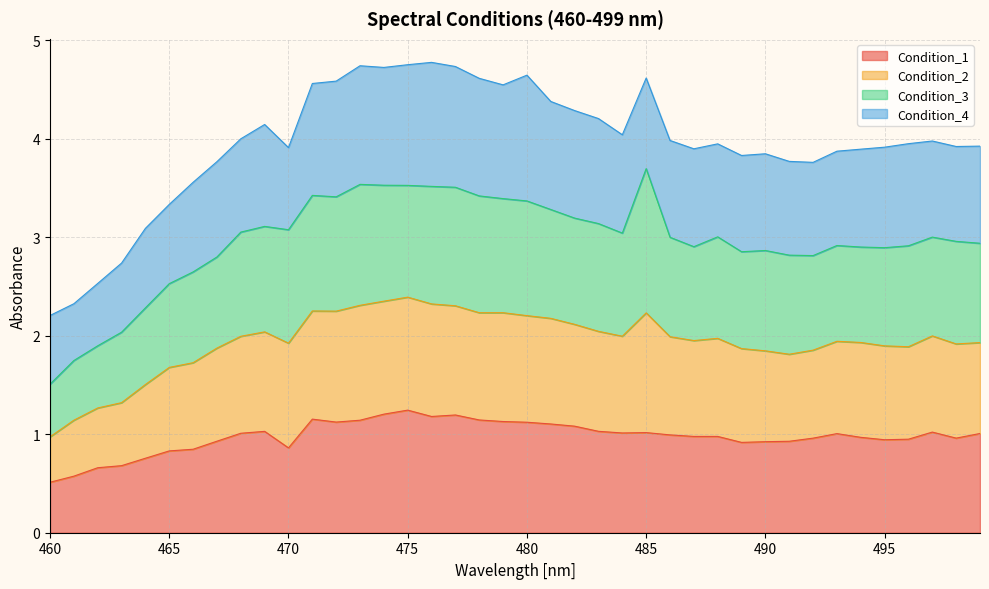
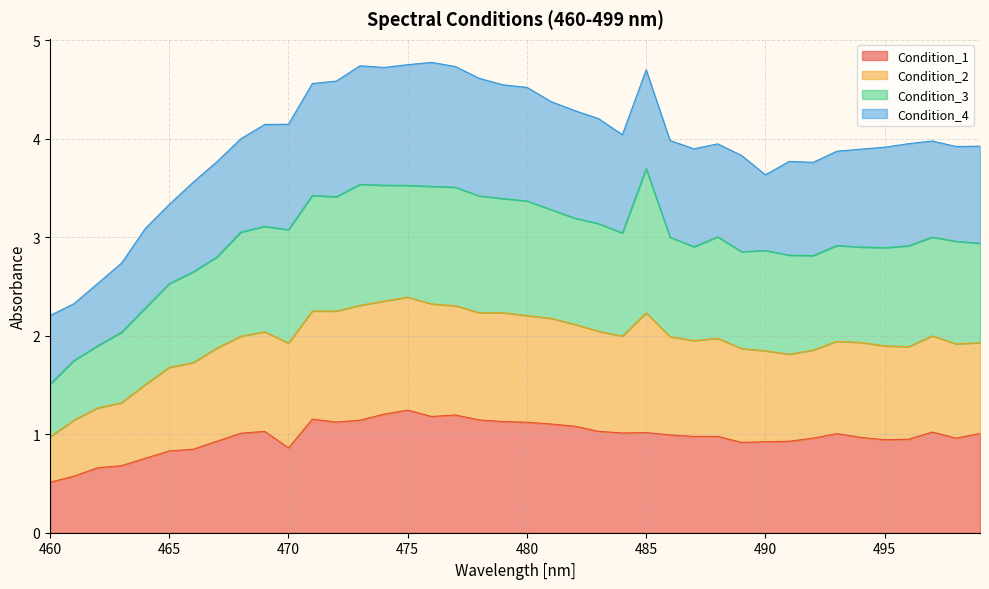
  {
    "Condition_1": {
      "460": 0.5,
      "465": 0.8,
      "470": 0.9,
      "475": 1.2,
      "480": 1.1,
      "485": 1.0,
      "490": 0.9,
      "495": 0.9
    },
    "Condition_2": {
      "460": 0.5,
      "465": 0.8,
      "470": 1.1,
      "475": 1.1,
      "480": 1.1,
      "485": 1.2,
      "490": 0.9,
      "495": 1.0
    },
    "Condition_3": {
      "460": 0.5,
      "465": 0.9,
      "470": 1.2,
      "475": 1.1,
      "480": 1.2,
      "485": 1.5,
      "490": 1.0,
      "495": 1.0
    },
    "Condition_4": {
      "460": 0.7,
      "465": 0.8,
-     "470": 0.8,
+     "470": 1.1,
      "475": 1.2,
-     "480": 1.3,
-     "485": 0.9,
-     "490": 1.0,
+     "480": 1.2,
+     "485": 1.0,
+     "490": 0.8,
      "495": 1.0
    }
  }
